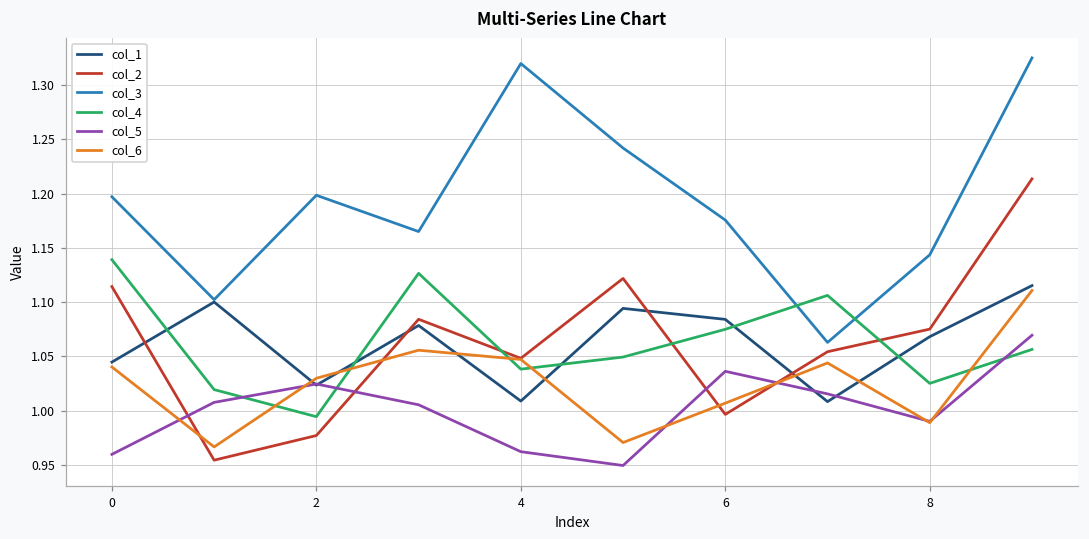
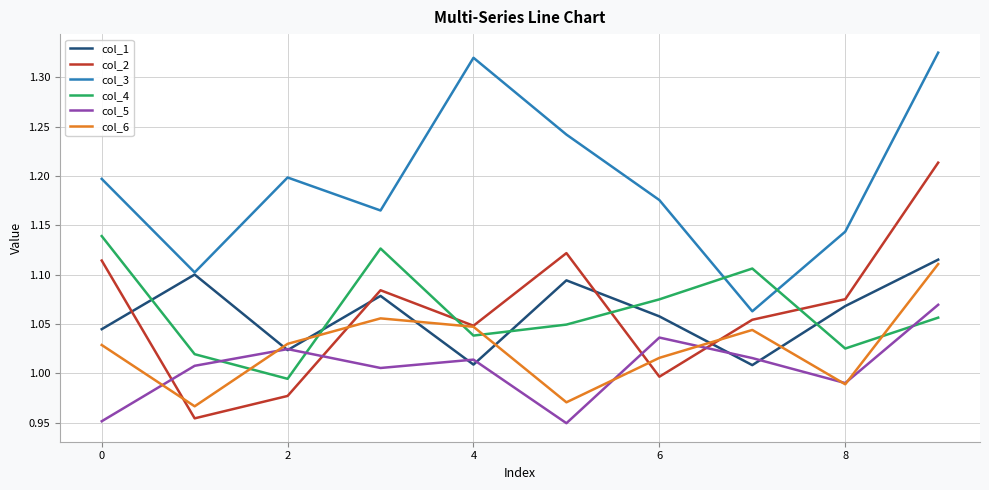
  {
    "col_1": {
      "0": 1.04,
      "4": 1.01,
-     "6": 1.08,
+     "6": 1.06,
      "8": 1.07
    },
    "col_2": {
      "0": 1.11,
      "2": 0.98,
      "6": 1.00,
      "8": 1.08
    },
    "col_3": {
      "0": 1.20,
      "2": 1.20,
      "4": 1.32,
      "6": 1.18,
      "8": 1.14
    },
    "col_4": {
      "0": 1.14,
      "2": 0.99,
      "4": 1.04,
      "6": 1.07,
      "8": 1.03
    },
    "col_5": {
-     "0": 0.96,
-     "4": 0.96,
+     "0": 0.95,
+     "4": 1.01,
      "6": 1.04
    },
    "col_6": {
-     "0": 1.04,
+     "0": 1.03,
      "2": 1.03,
-     "6": 1.01
+     "6": 1.02
    }
  }
